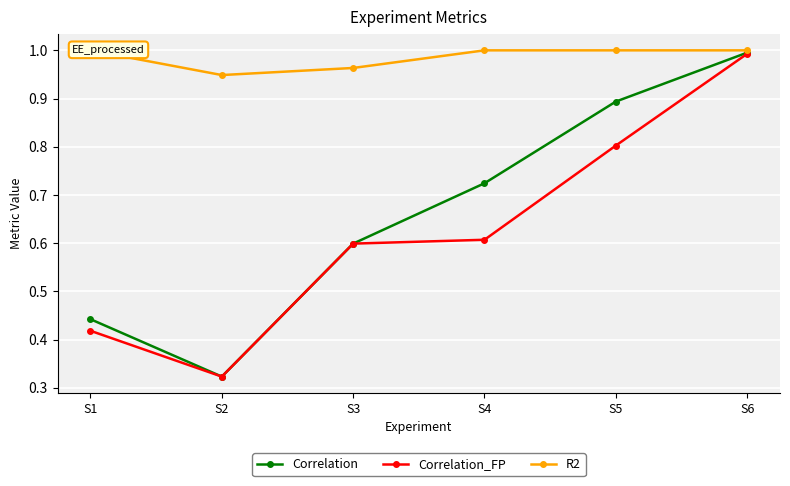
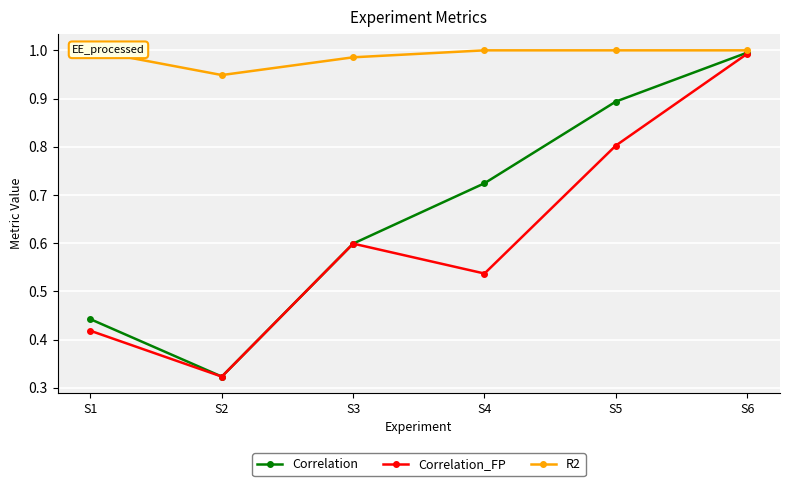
  {
    "Correlation": {
      "S1": 0.44,
      "S4": 0.72,
      "S5": 0.89
    },
    "Correlation_FP": {
      "S1": 0.42,
-     "S4": 0.61,
+     "S4": 0.54,
      "S5": 0.80
    },
    "R2": {
      "S2": 0.95,
-     "S3": 0.96,
+     "S3": 0.99,
      "S4": 1.00,
      "S5": 1.00
    }
  }
